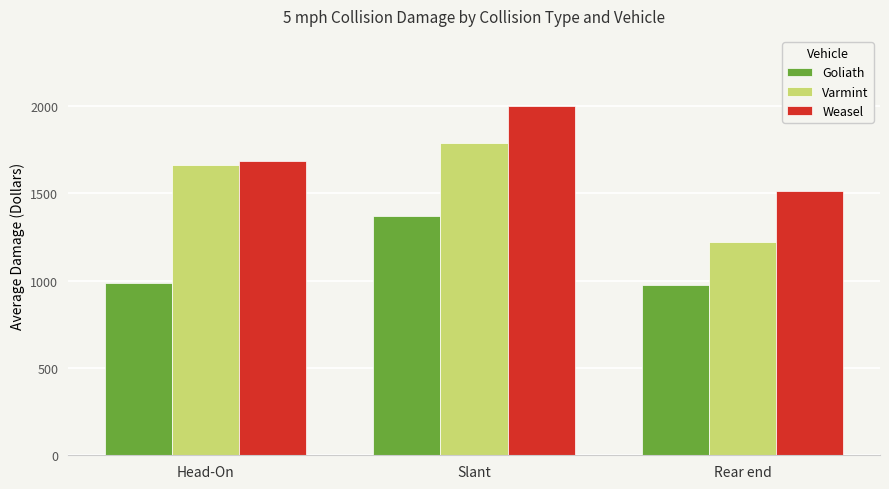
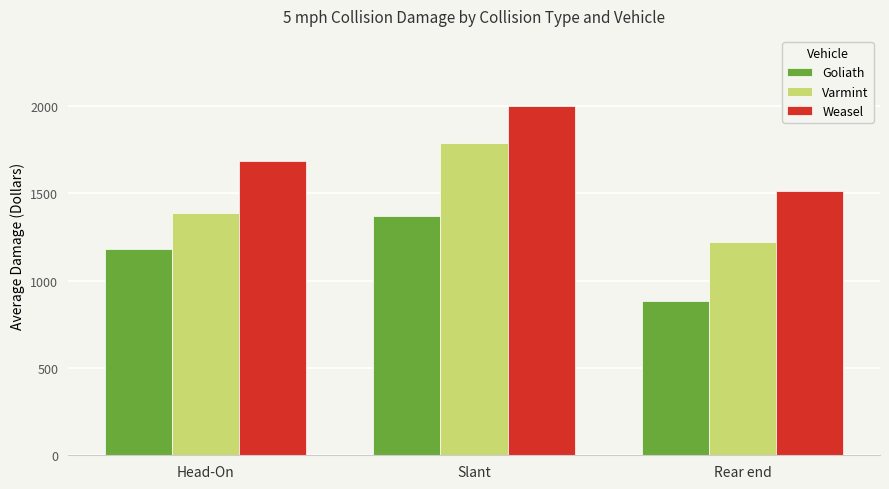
  {
    "Goliath": {
-     "Head-On": 980,
+     "Head-On": 1180,
      "Slant": 1370,
-     "Rear end": 970
+     "Rear end": 880
    },
    "Varmint": {
-     "Head-On": 1660,
+     "Head-On": 1380,
      "Slant": 1790,
      "Rear end": 1220
    },
    "Weasel": {
      "Head-On": 1680,
      "Slant": 2000,
      "Rear end": 1510
    }
  }
